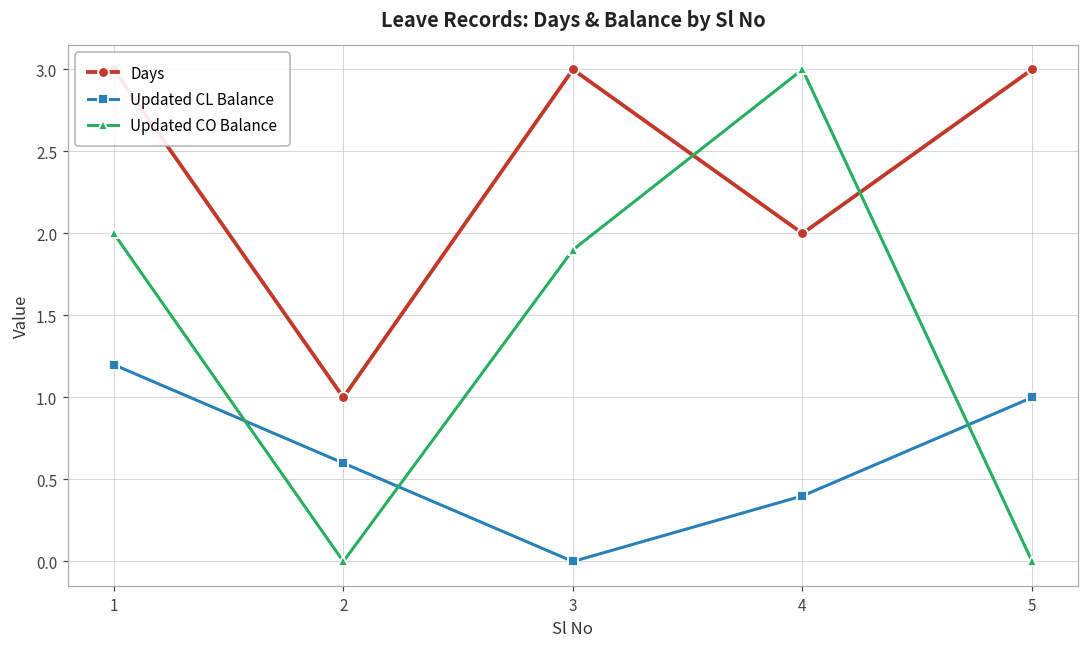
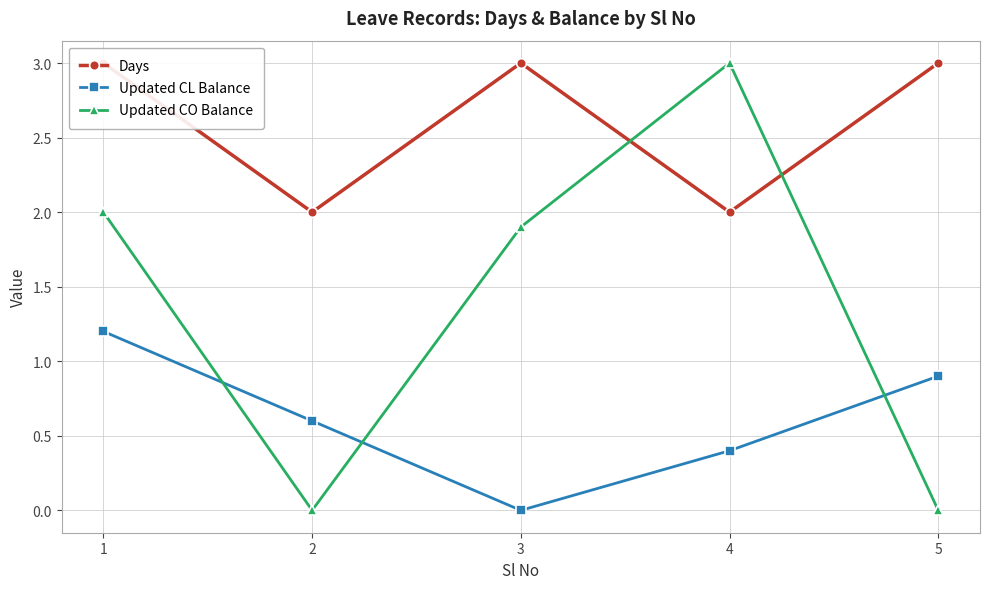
  {
    "Days": {
-     "2": 1,
+     "2": 2,
      "3": 3,
      "4": 2,
      "5": 3
    },
    "Updated CL Balance": {
      "1": 1.2,
      "2": 0.6,
      "3": 0.0,
      "4": 0.4,
-     "5": 1.0
+     "5": 0.9
    },
    "Updated CO Balance": {
      "1": 2.0,
      "2": 0.0,
      "3": 1.9,
      "4": 3.0,
      "5": 0.0
    }
  }
